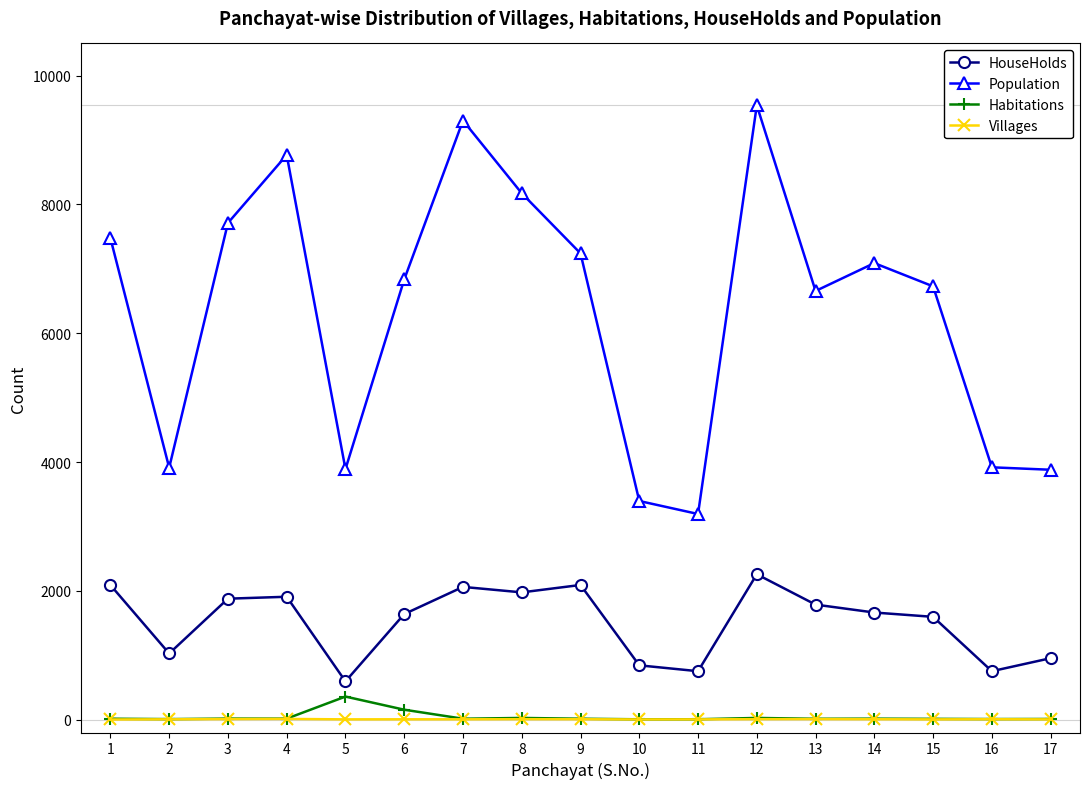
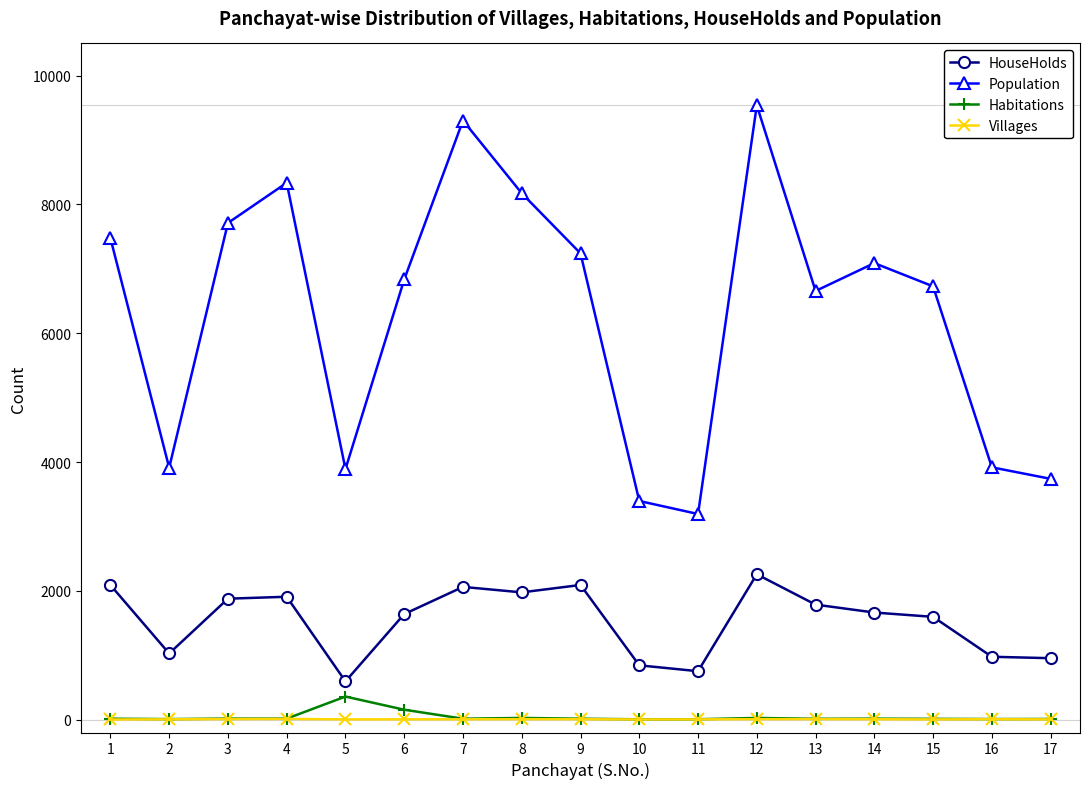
  {
    "HouseHolds": {
      "1": 2100,
      "2": 1000,
      "3": 1900,
      "4": 1900,
      "5": 600,
      "6": 1600,
      "7": 2100,
      "8": 2000,
      "9": 2100,
      "10": 800,
      "11": 800,
      "12": 2300,
      "13": 1800,
      "14": 1700,
      "15": 1600,
-     "16": 800,
+     "16": 1000,
      "17": 1000
    },
    "Population": {
      "1": 7500,
      "2": 3900,
      "3": 7700,
-     "4": 8800,
+     "4": 8300,
      "5": 3900,
      "6": 6800,
      "7": 9300,
      "8": 8200,
      "9": 7200,
      "10": 3400,
      "11": 3200,
      "12": 9500,
      "13": 6700,
      "14": 7100,
      "15": 6700,
      "16": 3900,
-     "17": 3900
+     "17": 3700
    },
    "Habitations": {
      "5": 400,
      "6": 200
    },
    "Villages": {
      "5": 0,
      "6": 0
    }
  }
